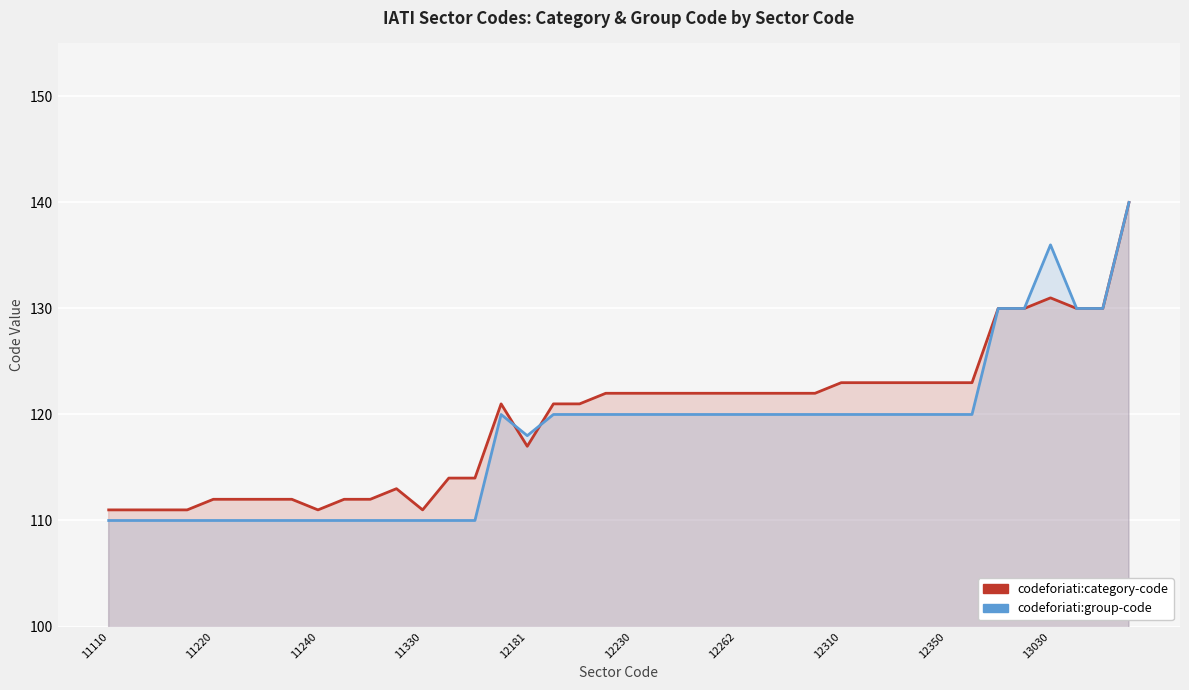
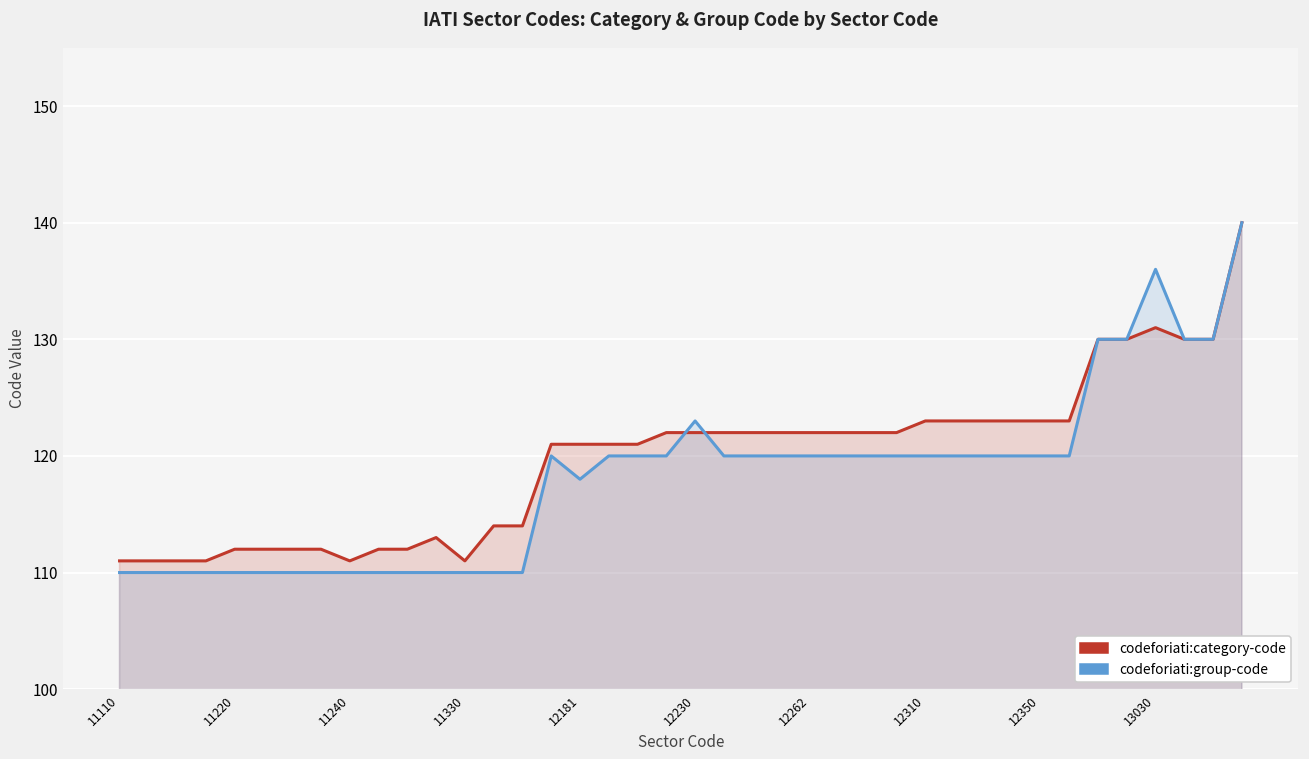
  {
    "codeforiati:category-code": {
      "11110": 111,
      "11220": 112,
      "11240": 111,
      "11330": 111,
-     "12181": 117,
+     "12181": 121,
      "12230": 122,
      "12262": 122,
      "12310": 123,
      "12350": 123,
      "13030": 131
    },
    "codeforiati:group-code": {
      "11110": 110,
      "11220": 110,
      "11240": 110,
      "11330": 110,
      "12181": 118,
-     "12230": 120,
+     "12230": 123,
      "12262": 120,
      "12310": 120,
      "12350": 120,
      "13030": 136
    }
  }
